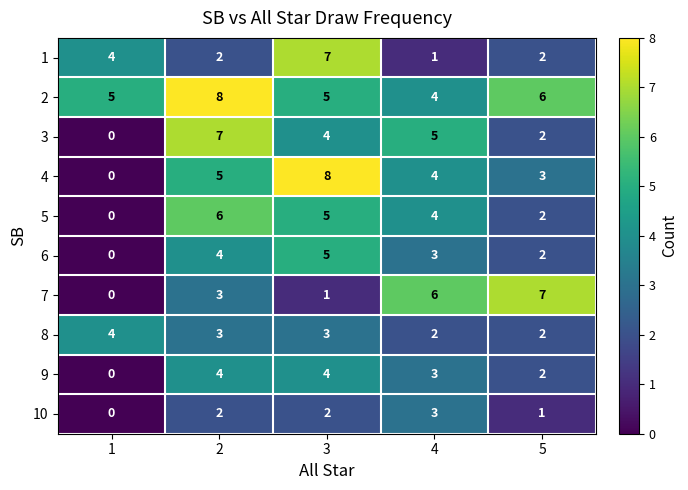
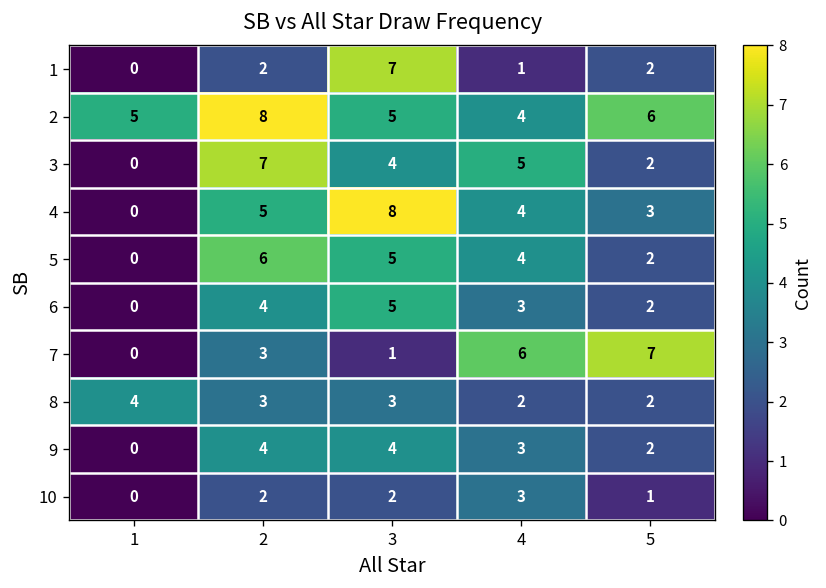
  {
    "1": {
-     "1": 4,
+     "1": 0,
      "2": 2,
      "3": 7,
      "4": 1,
      "5": 2
    },
    "2": {
      "1": 5,
      "2": 8,
      "3": 5,
      "4": 4,
      "5": 6
    },
    "3": {
      "1": 0,
      "2": 7,
      "3": 4,
      "4": 5,
      "5": 2
    },
    "4": {
      "1": 0,
      "2": 5,
      "3": 8,
      "4": 4,
      "5": 3
    },
    "5": {
      "1": 0,
      "2": 6,
      "3": 5,
      "4": 4,
      "5": 2
    },
    "6": {
      "1": 0,
      "2": 4,
      "3": 5,
      "4": 3,
      "5": 2
    },
    "7": {
      "1": 0,
      "2": 3,
      "3": 1,
      "4": 6,
      "5": 7
    },
    "8": {
      "1": 4,
      "2": 3,
      "3": 3,
      "4": 2,
      "5": 2
    },
    "9": {
      "1": 0,
      "2": 4,
      "3": 4,
      "4": 3,
      "5": 2
    },
    "10": {
      "1": 0,
      "2": 2,
      "3": 2,
      "4": 3,
      "5": 1
    }
  }
